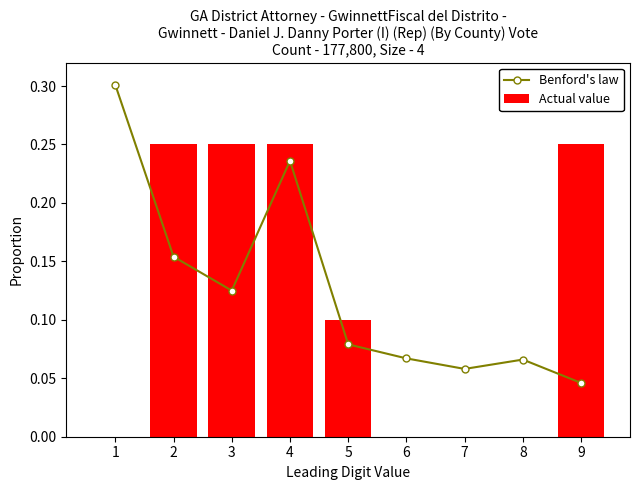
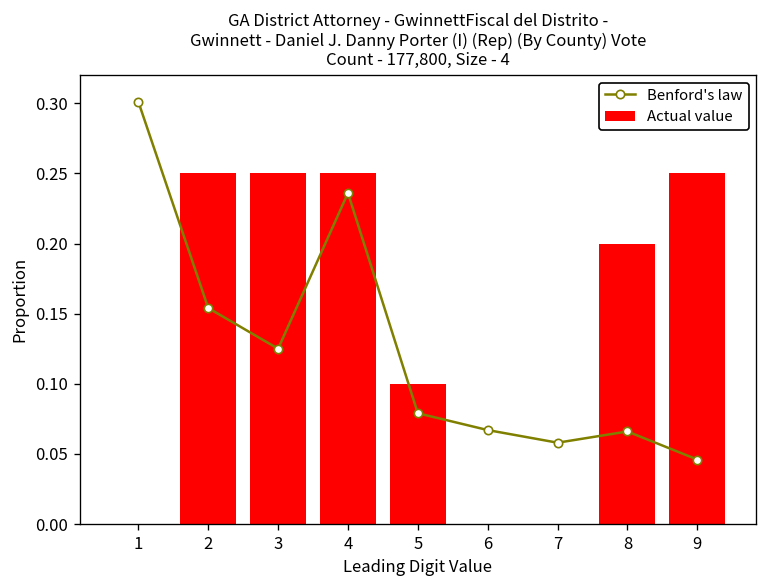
  {
    "Benford's law": {
      "1": 0.3,
      "2": 0.154,
      "3": 0.125,
      "4": 0.236,
      "5": 0.079,
      "6": 0.067,
      "7": 0.058,
      "8": 0.066,
      "9": 0.046
    },
    "Actual value": {
      "1": 0.0,
      "2": 0.250,
      "3": 0.250,
      "4": 0.250,
      "5": 0.1,
      "6": 0.0,
      "7": 0.0,
-     "8": 0.0,
+     "8": 0.2,
      "9": 0.250
    }
  }
